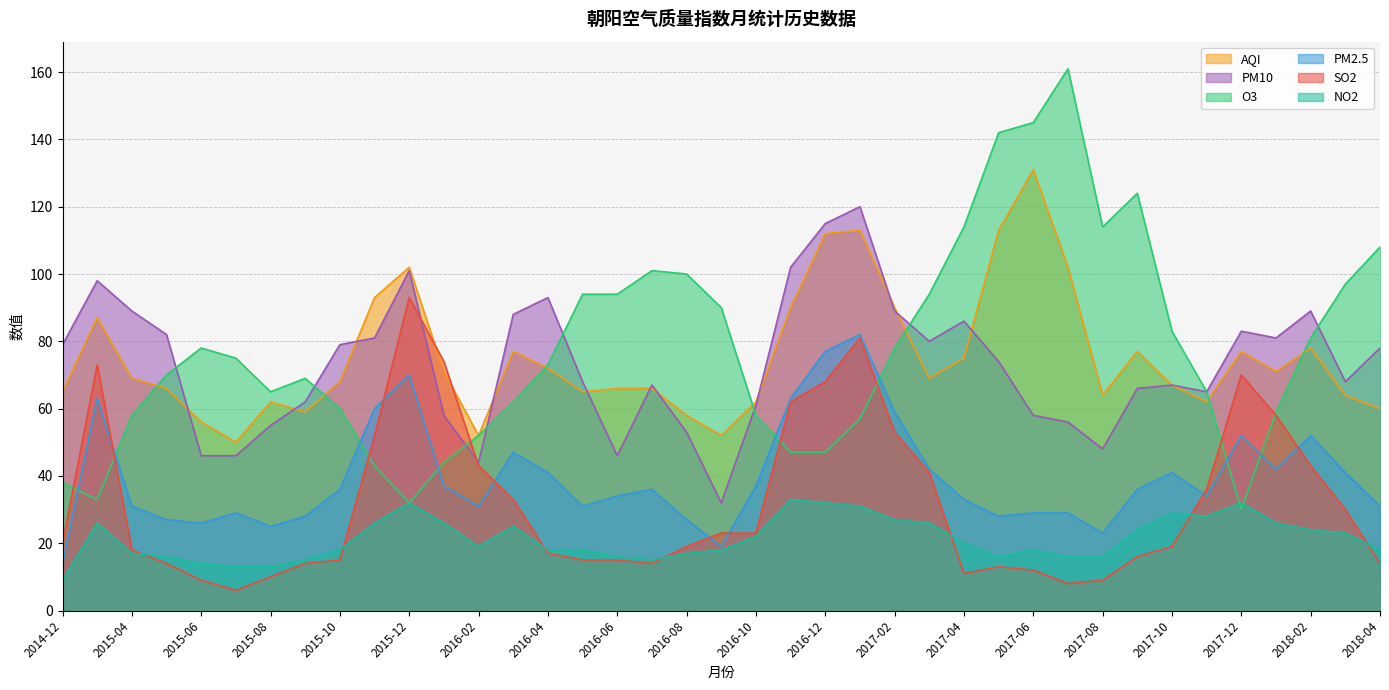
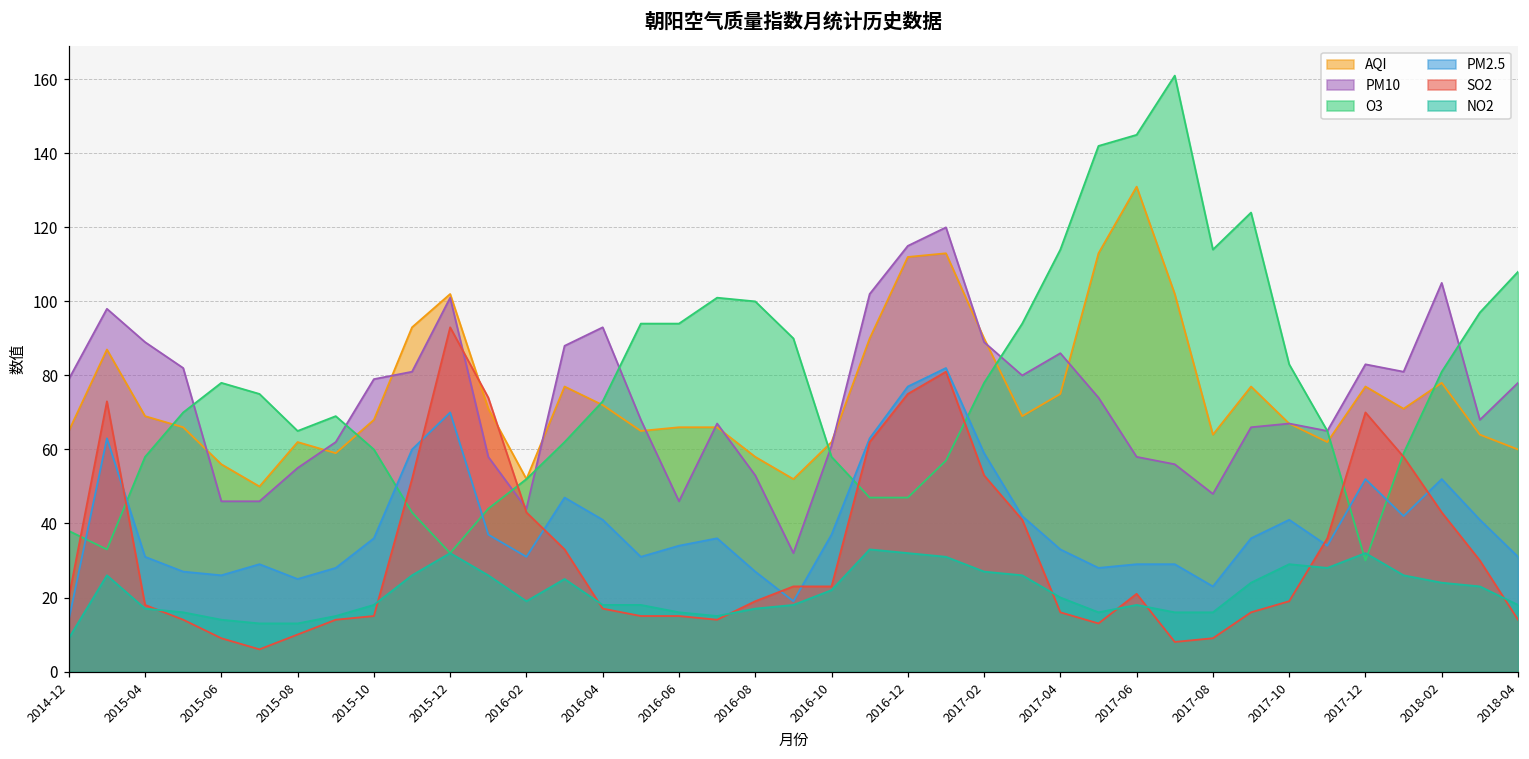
  {
    "AQI": {
      "2014-12": 65,
      "2015-04": 69,
      "2015-06": 56,
      "2015-08": 62,
      "2015-10": 68,
      "2015-12": 102,
      "2016-04": 72,
      "2016-06": 66,
      "2016-08": 58,
      "2016-10": 62,
      "2016-12": 112,
      "2017-02": 90,
      "2017-04": 75,
      "2017-06": 131,
      "2017-08": 64,
      "2017-12": 77,
      "2018-02": 78,
      "2018-04": 60
    },
    "PM10": {
      "2014-12": 79,
      "2015-04": 89,
      "2015-06": 46,
      "2015-08": 55,
      "2015-10": 79,
      "2015-12": 101,
      "2016-02": 44,
      "2016-04": 93,
      "2016-06": 46,
      "2016-08": 53,
      "2016-10": 61,
      "2016-12": 115,
      "2017-02": 89,
      "2017-04": 86,
      "2017-06": 58,
      "2017-08": 48,
      "2017-12": 83,
-     "2018-02": 89,
+     "2018-02": 105,
      "2018-04": 78
    },
    "PM2.5": {
      "2014-12": 14,
      "2015-04": 31,
      "2015-06": 26,
      "2015-08": 25,
      "2015-10": 36,
      "2015-12": 70,
      "2016-02": 31,
      "2016-04": 41,
      "2016-06": 34,
      "2016-08": 27,
      "2016-10": 37,
      "2016-12": 77,
      "2017-02": 59,
      "2017-04": 33,
      "2017-06": 29,
      "2017-08": 23,
      "2017-10": 41,
      "2017-12": 52,
      "2018-02": 52,
      "2018-04": 31
    },
    "SO2": {
      "2014-12": 20,
      "2015-04": 18,
      "2015-06": 9,
      "2015-08": 10,
      "2015-10": 15,
      "2015-12": 93,
      "2016-02": 43,
      "2016-04": 17,
      "2016-06": 15,
      "2016-08": 19,
      "2016-10": 23,
-     "2016-12": 68,
+     "2016-12": 75,
      "2017-02": 53,
-     "2017-04": 11,
-     "2017-06": 12,
+     "2017-04": 16,
+     "2017-06": 21,
      "2017-08": 9,
      "2017-10": 19,
      "2017-12": 70,
      "2018-02": 43,
      "2018-04": 14
    }
  }
